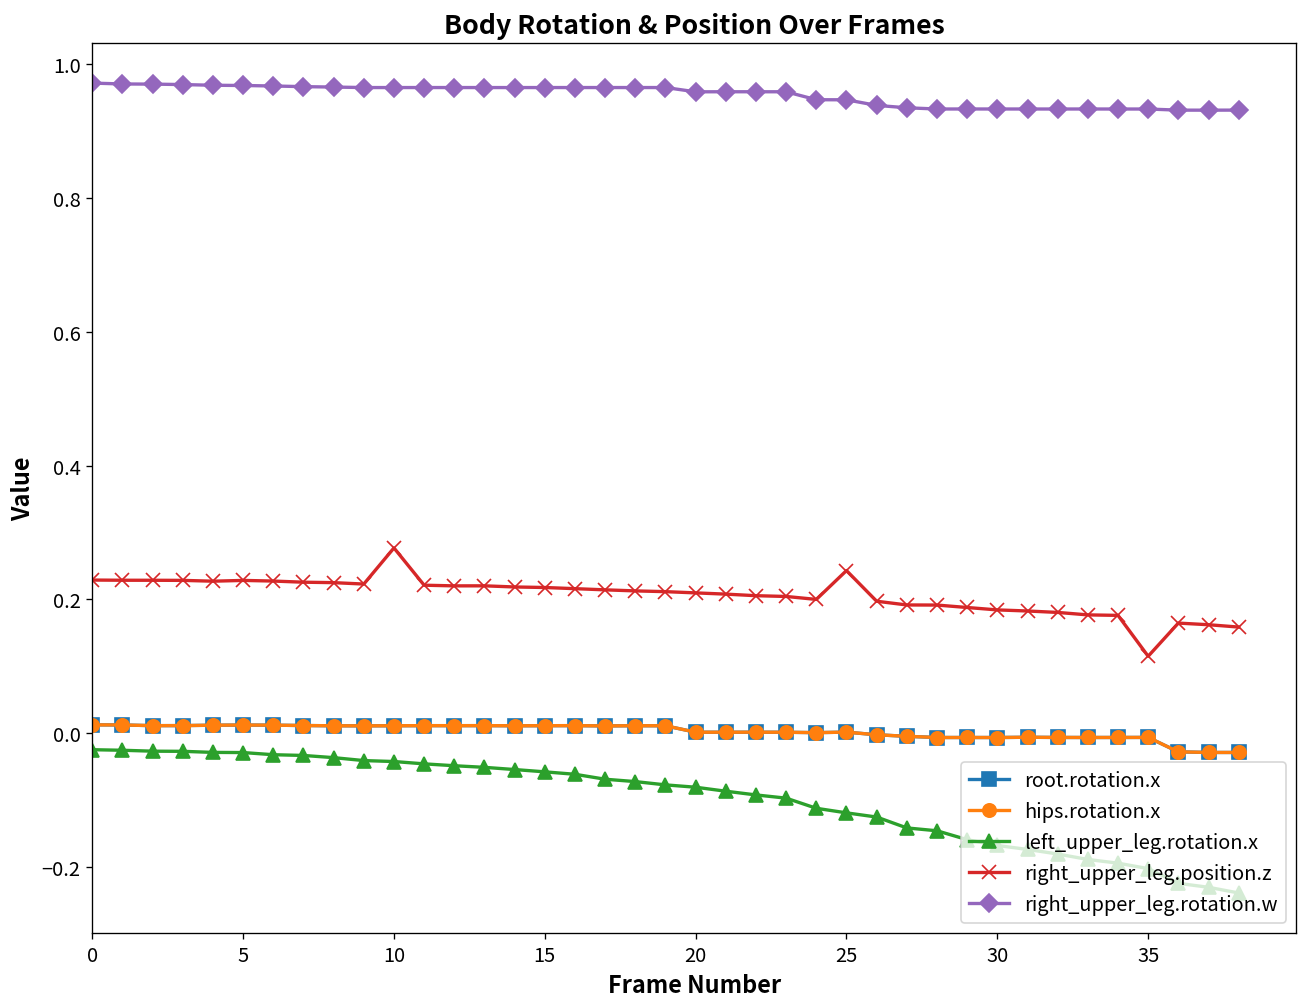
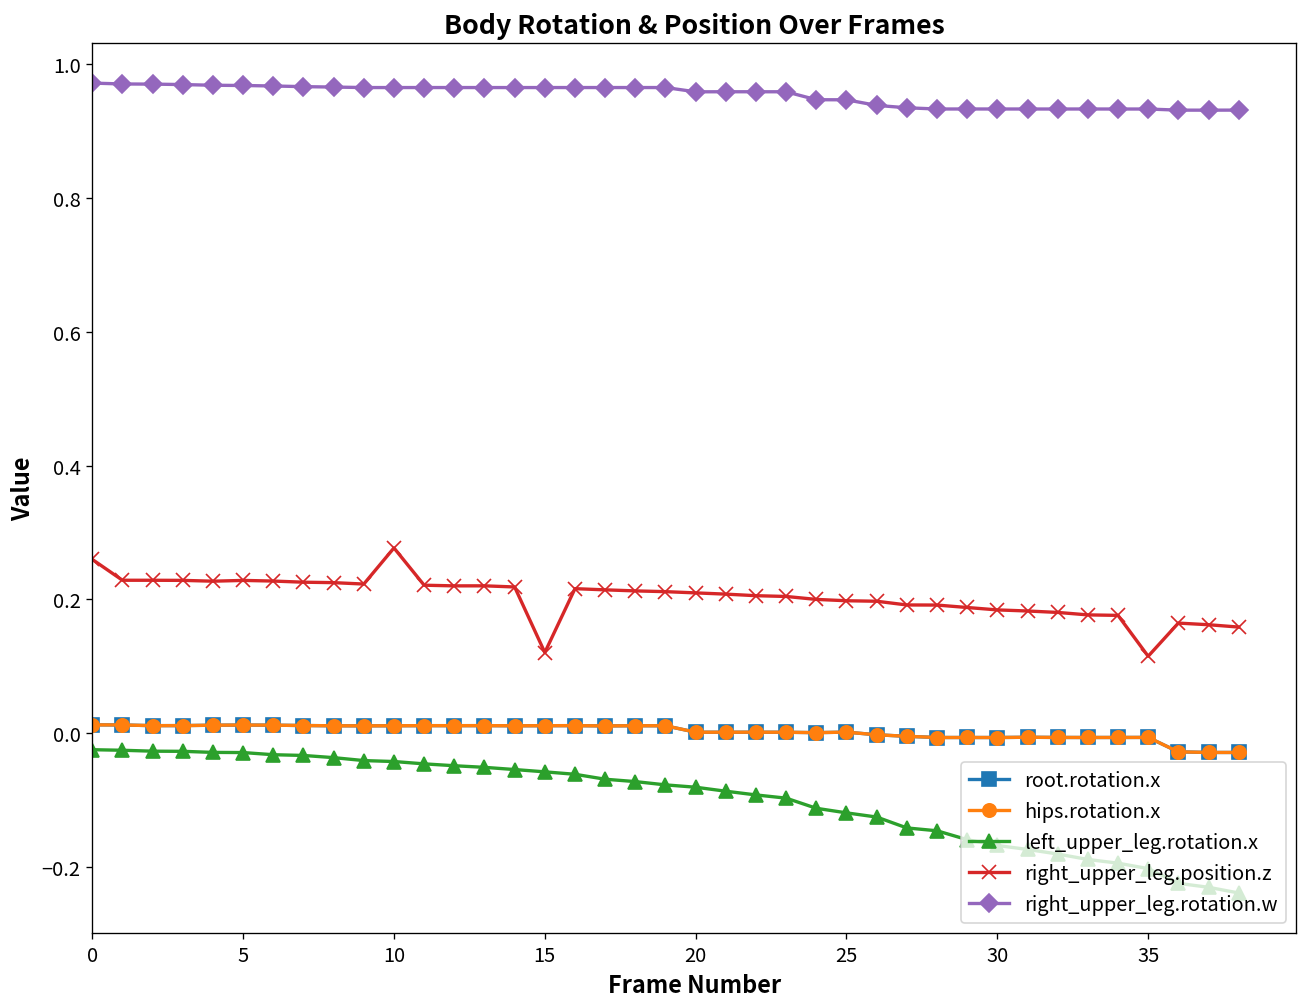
  {
    "hips.rotation.x": {
      "0": 0.01,
      "5": 0.01,
      "10": 0.01,
      "15": 0.01,
      "20": 0.00,
      "25": 0.00,
      "30": -0.01,
      "35": -0.01
    },
    "left_upper_leg.rotation.x": {
      "0": -0.02,
      "5": -0.03,
      "10": -0.04,
      "15": -0.06,
      "20": -0.08,
      "25": -0.12
    },
    "right_upper_leg.position.z": {
-     "0": 0.23,
+     "0": 0.26,
      "5": 0.23,
      "10": 0.28,
-     "15": 0.22,
+     "15": 0.12,
      "20": 0.21,
-     "25": 0.24,
+     "25": 0.20,
      "30": 0.18,
      "35": 0.12
    },
    "right_upper_leg.rotation.w": {
      "0": 0.97,
      "5": 0.97,
      "10": 0.96,
      "15": 0.96,
      "20": 0.96,
      "25": 0.95,
      "30": 0.93,
      "35": 0.93
    }
  }
